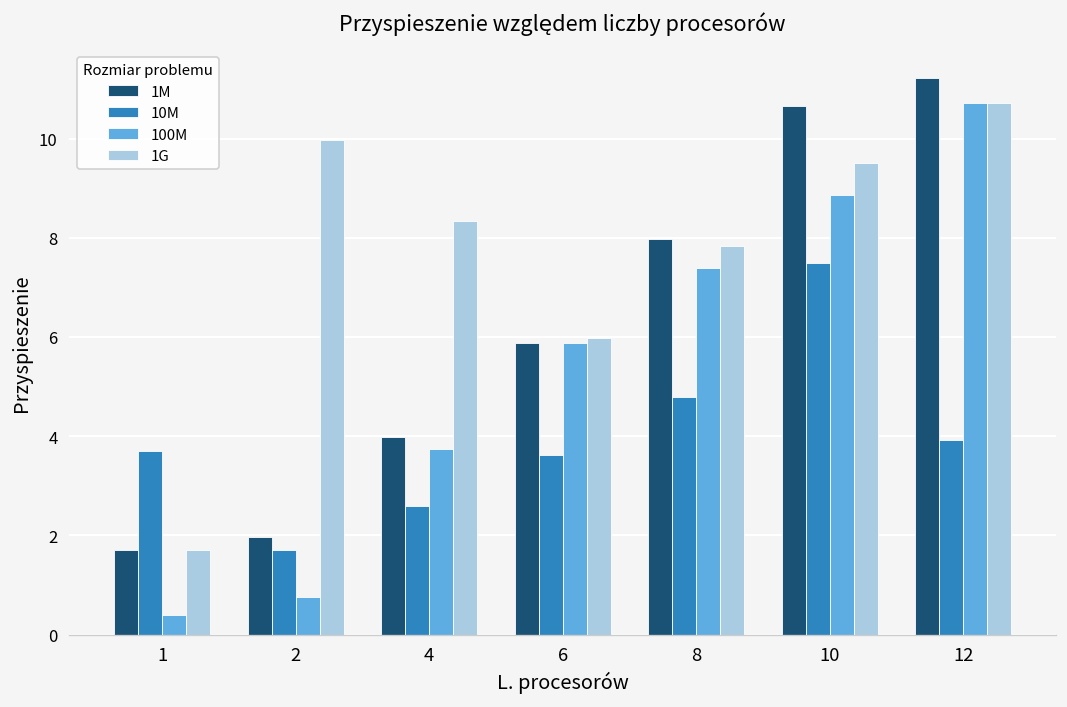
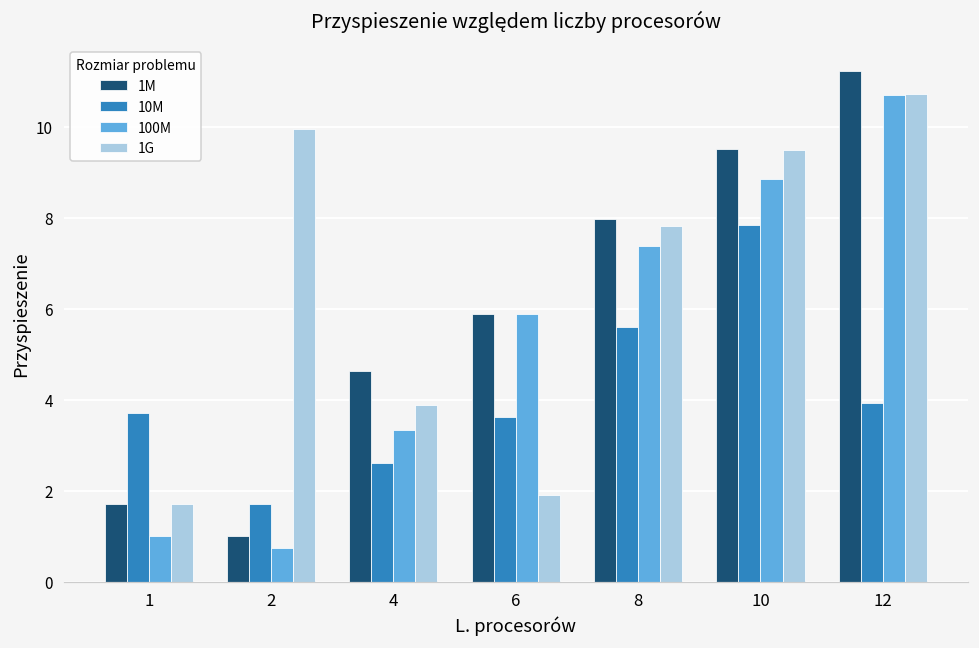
  {
    "1M": {
      "1": 1.7,
-     "2": 2.0,
-     "4": 4.0,
+     "2": 1.0,
+     "4": 4.6,
      "6": 5.9,
      "8": 8.0,
-     "10": 10.7,
+     "10": 9.5,
      "12": 11.2
    },
    "10M": {
      "1": 3.7,
      "2": 1.7,
      "4": 2.6,
      "6": 3.6,
-     "8": 4.8,
-     "10": 7.5,
+     "8": 5.6,
+     "10": 7.8,
      "12": 3.9
    },
    "100M": {
-     "1": 0.4,
+     "1": 1.0,
      "2": 0.7,
-     "4": 3.7,
+     "4": 3.3,
      "6": 5.9,
      "8": 7.4,
      "10": 8.9,
      "12": 10.7
    },
    "1G": {
      "1": 1.7,
      "2": 10.0,
-     "4": 8.3,
-     "6": 6.0,
+     "4": 3.9,
+     "6": 1.9,
      "8": 7.8,
      "10": 9.5,
      "12": 10.7
    }
  }
